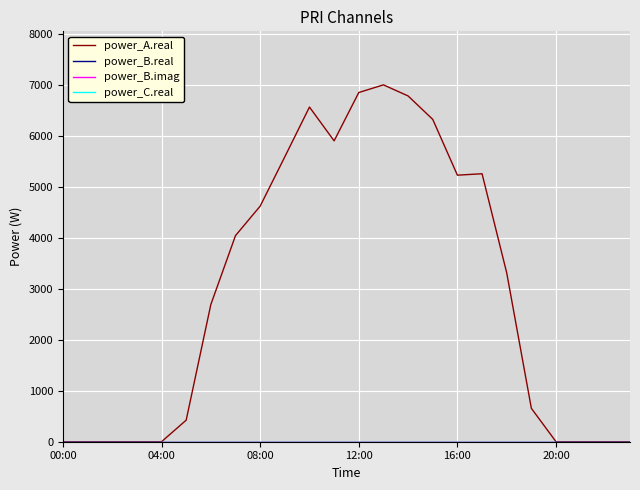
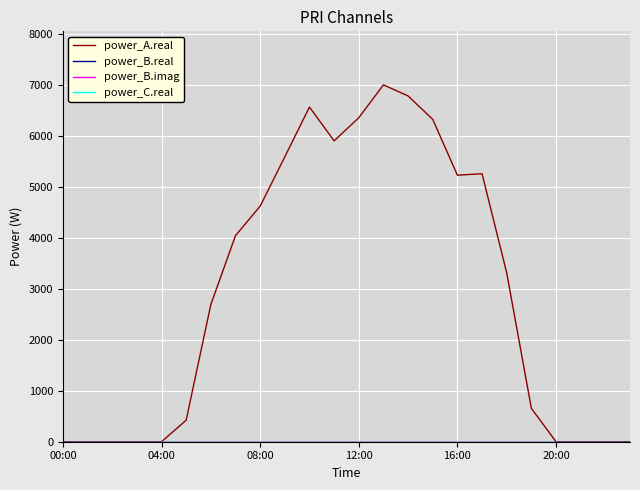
  {
    "power_A.real": {
      "08:00": 4600,
-     "12:00": 6800,
+     "12:00": 6400,
      "16:00": 5200
    },
    "power_C.real": {
      "08:00": 0,
      "12:00": 0,
      "16:00": 0
    }
  }
